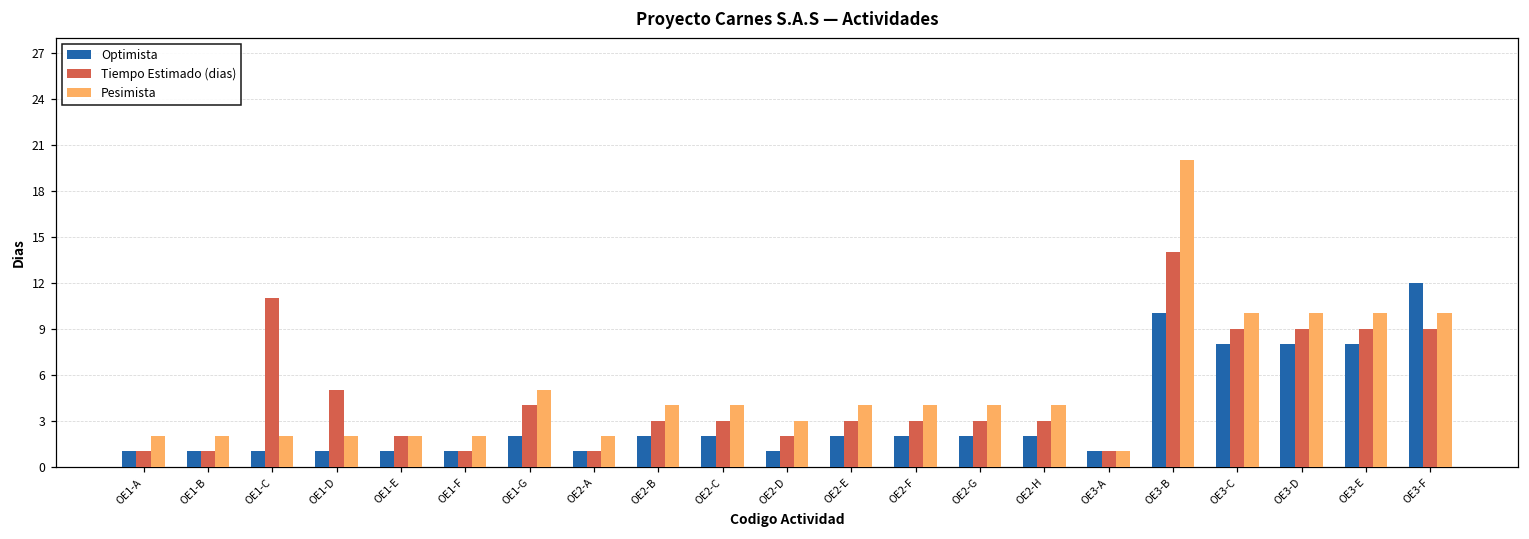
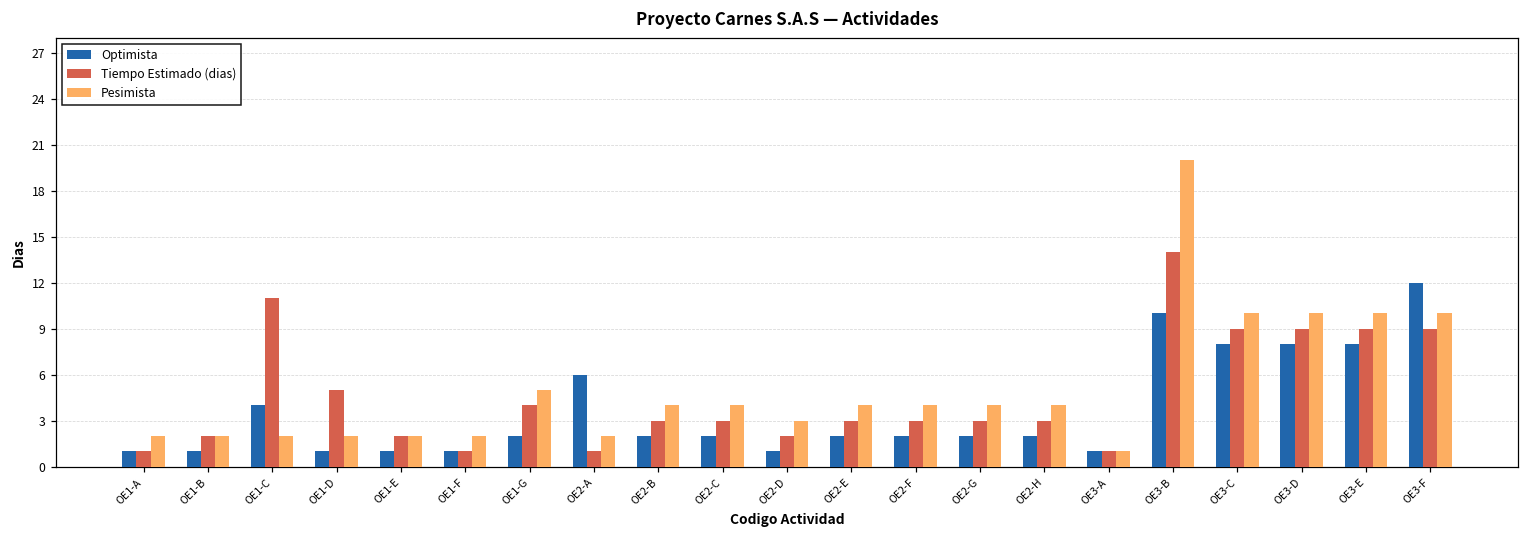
  {
    "Optimista": {
      "OE1-A": 1,
      "OE1-B": 1,
-     "OE1-C": 1,
+     "OE1-C": 4,
      "OE1-D": 1,
      "OE1-E": 1,
      "OE1-F": 1,
      "OE1-G": 2,
-     "OE2-A": 1,
+     "OE2-A": 6,
      "OE2-B": 2,
      "OE2-C": 2,
      "OE2-D": 1,
      "OE2-E": 2,
      "OE2-F": 2,
      "OE2-G": 2,
      "OE2-H": 2,
      "OE3-A": 1,
      "OE3-B": 10,
      "OE3-C": 8,
      "OE3-D": 8,
      "OE3-E": 8,
      "OE3-F": 12
    },
    "Tiempo Estimado (dias)": {
      "OE1-A": 1,
-     "OE1-B": 1,
+     "OE1-B": 2,
      "OE1-C": 11,
      "OE1-D": 5,
      "OE1-E": 2,
      "OE1-F": 1,
      "OE1-G": 4,
      "OE2-A": 1,
      "OE2-B": 3,
      "OE2-C": 3,
      "OE2-D": 2,
      "OE2-E": 3,
      "OE2-F": 3,
      "OE2-G": 3,
      "OE2-H": 3,
      "OE3-A": 1,
      "OE3-B": 14,
      "OE3-C": 9,
      "OE3-D": 9,
      "OE3-E": 9,
      "OE3-F": 9
    },
    "Pesimista": {
      "OE1-A": 2,
      "OE1-B": 2,
      "OE1-C": 2,
      "OE1-D": 2,
      "OE1-E": 2,
      "OE1-F": 2,
      "OE1-G": 5,
      "OE2-A": 2,
      "OE2-B": 4,
      "OE2-C": 4,
      "OE2-D": 3,
      "OE2-E": 4,
      "OE2-F": 4,
      "OE2-G": 4,
      "OE2-H": 4,
      "OE3-A": 1,
      "OE3-B": 20,
      "OE3-C": 10,
      "OE3-D": 10,
      "OE3-E": 10,
      "OE3-F": 10
    }
  }
